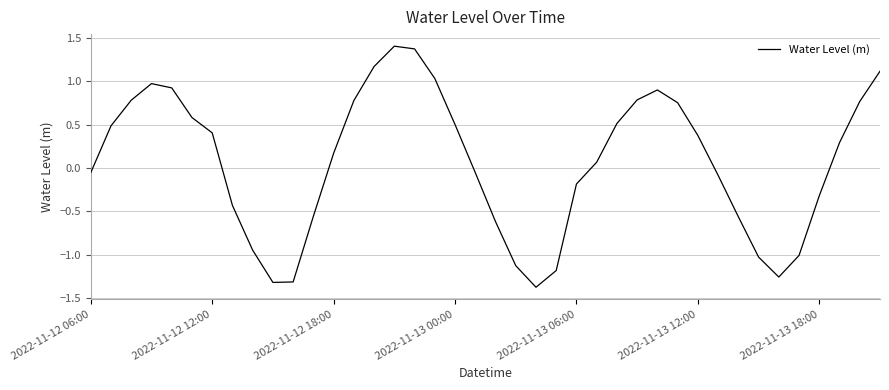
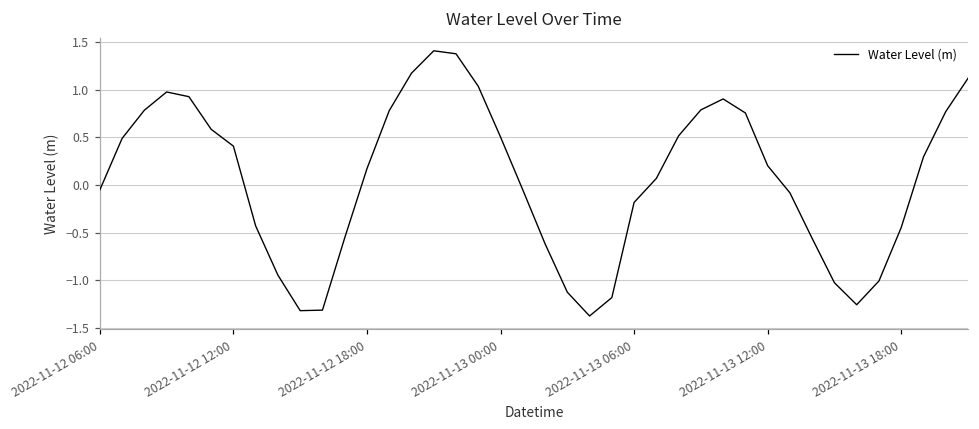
  {
    "2022-11-12 06:00": -0.1,
    "2022-11-12 12:00": 0.4,
    "2022-11-12 18:00": 0.2,
    "2022-11-13 00:00": 0.5,
    "2022-11-13 06:00": -0.2,
-   "2022-11-13 12:00": 0.4,
-   "2022-11-13 18:00": -0.3
+   "2022-11-13 12:00": 0.2,
+   "2022-11-13 18:00": -0.4
  }
